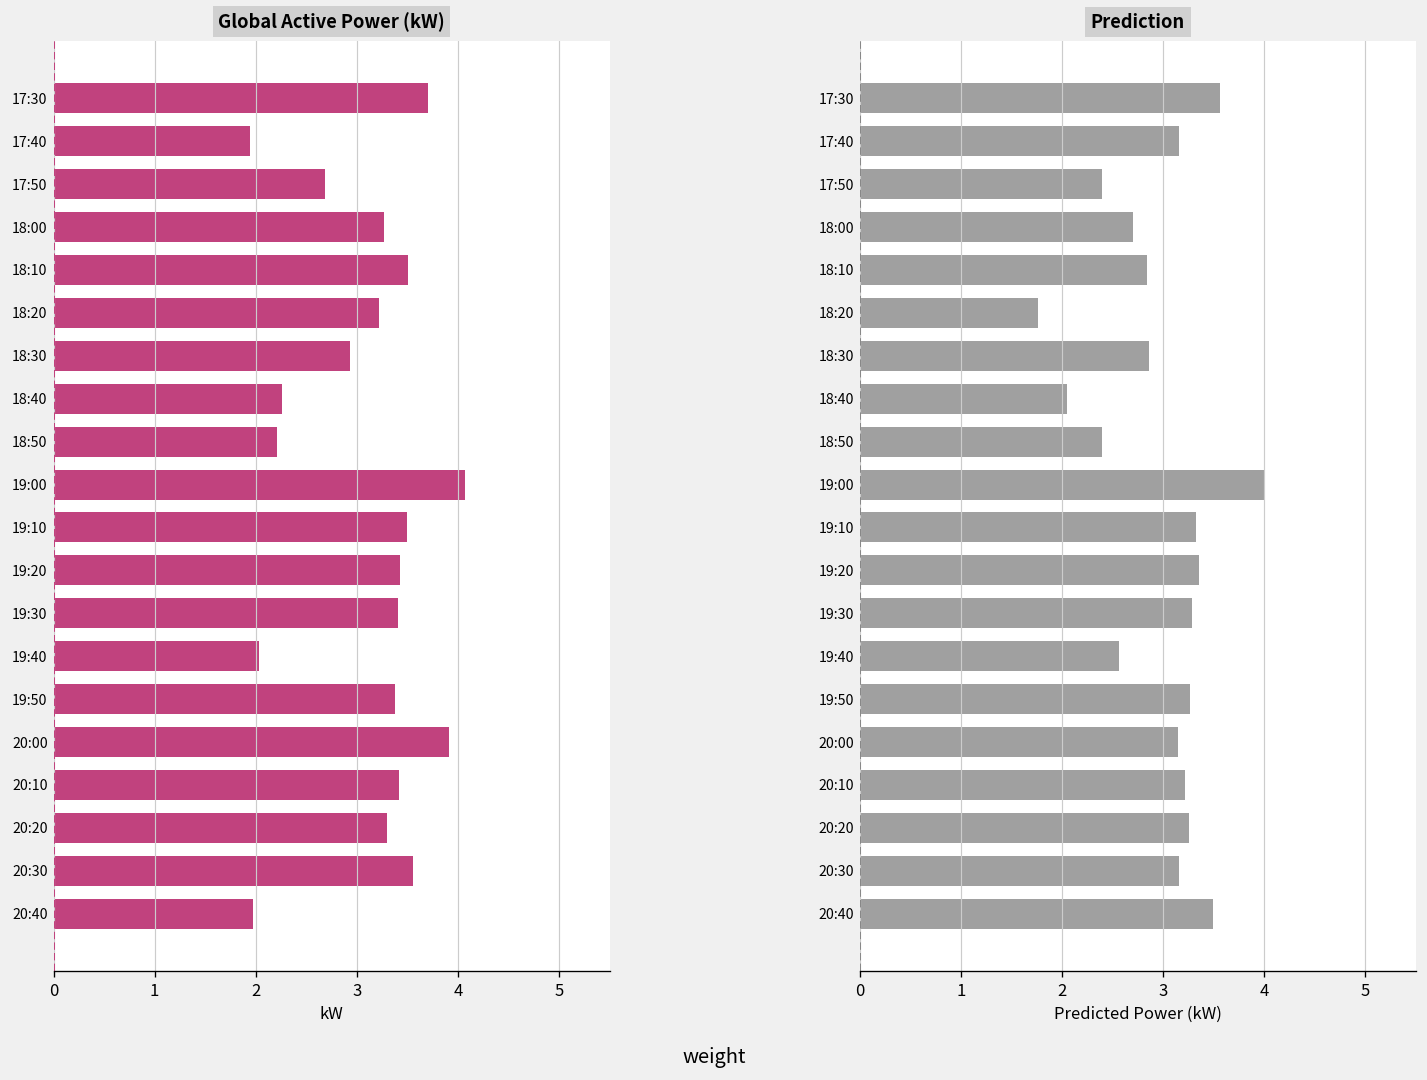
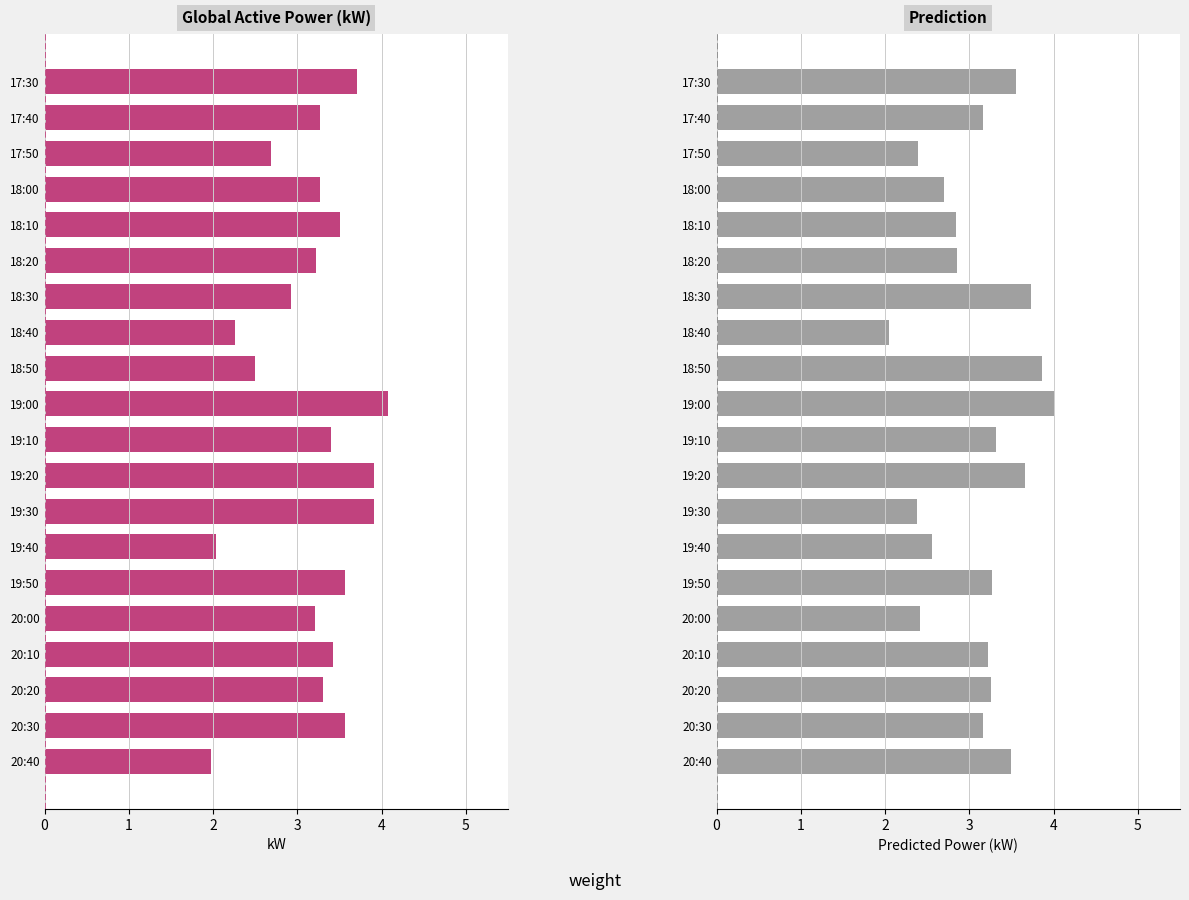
  {
    "Global Active Power (kW)": {
      "17:30": 3.7,
-     "17:40": 1.9,
+     "17:40": 3.3,
      "17:50": 2.7,
      "18:00": 3.3,
      "18:10": 3.5,
      "18:20": 3.2,
      "18:30": 2.9,
      "18:40": 2.3,
-     "18:50": 2.2,
+     "18:50": 2.5,
      "19:00": 4.1,
-     "19:10": 3.5,
-     "19:20": 3.4,
-     "19:30": 3.4,
+     "19:10": 3.4,
+     "19:20": 3.9,
+     "19:30": 3.9,
      "19:40": 2.0,
-     "19:50": 3.4,
-     "20:00": 3.9,
+     "19:50": 3.6,
+     "20:00": 3.2,
      "20:10": 3.4,
      "20:20": 3.3,
      "20:30": 3.6,
      "20:40": 2.0
    },
    "Prediction": {
      "17:30": 3.6,
      "17:40": 3.2,
      "17:50": 2.4,
      "18:00": 2.7,
      "18:10": 2.8,
-     "18:20": 1.8,
-     "18:30": 2.9,
+     "18:20": 2.9,
+     "18:30": 3.7,
      "18:40": 2.0,
-     "18:50": 2.4,
+     "18:50": 3.9,
      "19:00": 4.0,
      "19:10": 3.3,
-     "19:20": 3.4,
-     "19:30": 3.3,
+     "19:20": 3.7,
+     "19:30": 2.4,
      "19:40": 2.6,
      "19:50": 3.3,
-     "20:00": 3.1,
+     "20:00": 2.4,
      "20:10": 3.2,
      "20:20": 3.3,
      "20:30": 3.2,
      "20:40": 3.5
    }
  }
